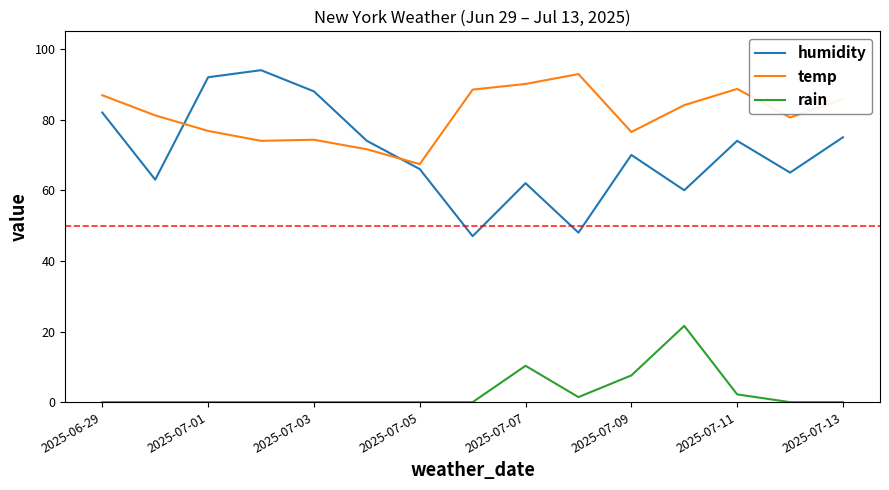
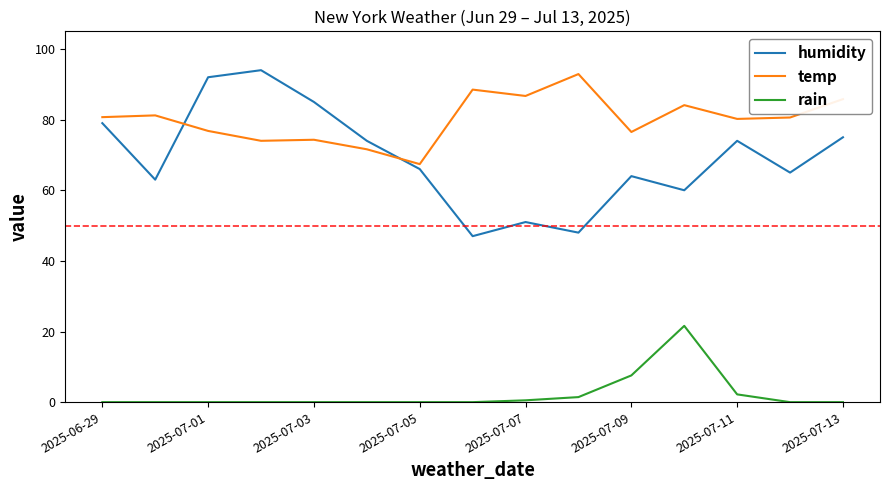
  {
    "humidity": {
-     "2025-06-29": 82,
+     "2025-06-29": 79,
      "2025-07-01": 92,
-     "2025-07-03": 88,
+     "2025-07-03": 85,
      "2025-07-05": 66,
-     "2025-07-07": 62,
-     "2025-07-09": 70,
+     "2025-07-07": 51,
+     "2025-07-09": 64,
      "2025-07-11": 74,
      "2025-07-13": 75
    },
    "temp": {
-     "2025-06-29": 87,
+     "2025-06-29": 81,
      "2025-07-01": 77,
      "2025-07-03": 74,
      "2025-07-05": 67,
-     "2025-07-07": 90,
+     "2025-07-07": 87,
      "2025-07-09": 77,
-     "2025-07-11": 89
+     "2025-07-11": 80
    },
    "rain": {
      "2025-06-29": 0,
      "2025-07-01": 0,
      "2025-07-03": 0,
      "2025-07-05": 0,
-     "2025-07-07": 10,
+     "2025-07-07": 1,
      "2025-07-09": 8,
      "2025-07-11": 2,
      "2025-07-13": 0
    }
  }
